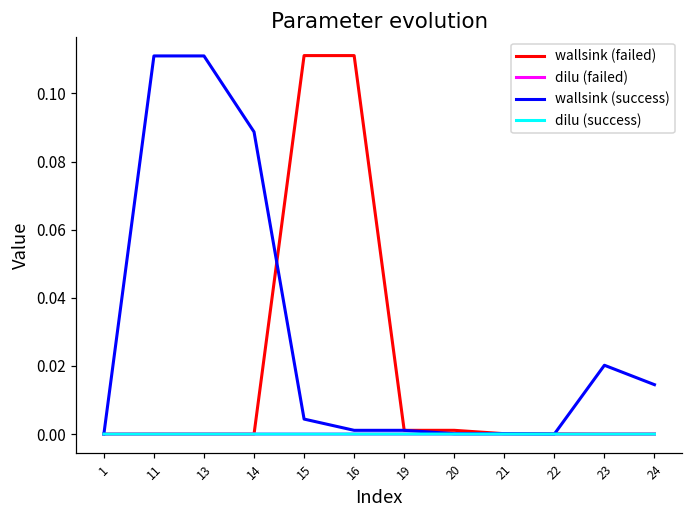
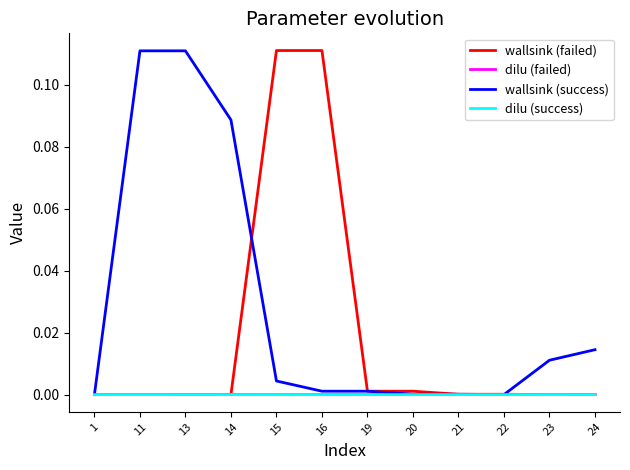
  {
    "wallsink (failed)": {
      "15": 0.111,
      "16": 0.111,
      "20": 0.001
    },
    "dilu (success)": {
      "15": 0.000,
      "16": 0.000,
      "19": 0.000
    },
    "wallsink (success)": {
      "11": 0.111,
      "13": 0.111,
      "14": 0.089,
      "15": 0.004,
      "16": 0.001,
-     "23": 0.020,
+     "23": 0.011,
      "24": 0.015
    }
  }
